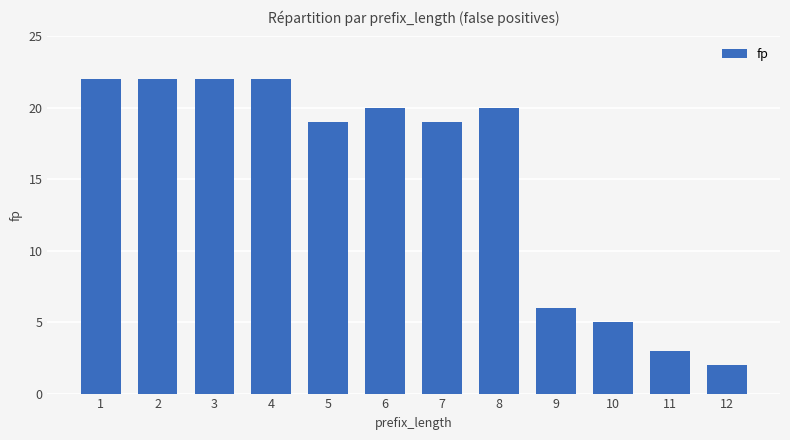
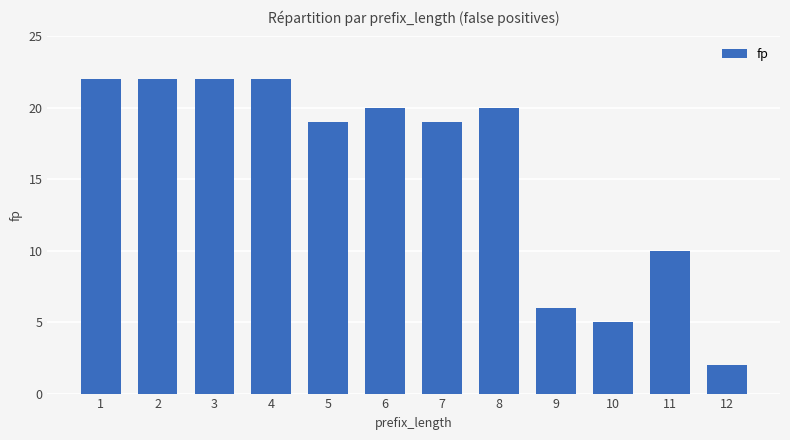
  {
    "1": 22,
    "2": 22,
    "3": 22,
    "4": 22,
    "5": 19,
    "6": 20,
    "7": 19,
    "8": 20,
    "9": 6,
    "10": 5,
-   "11": 3,
+   "11": 10,
    "12": 2
  }
